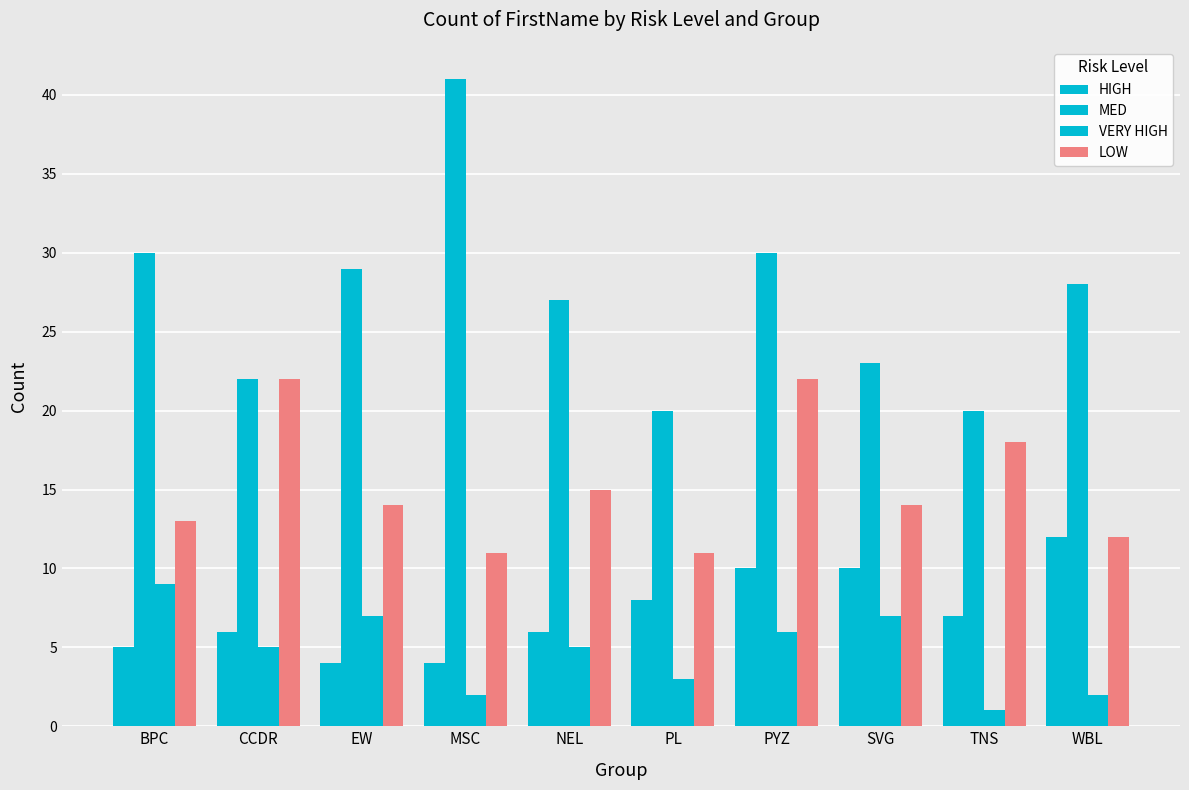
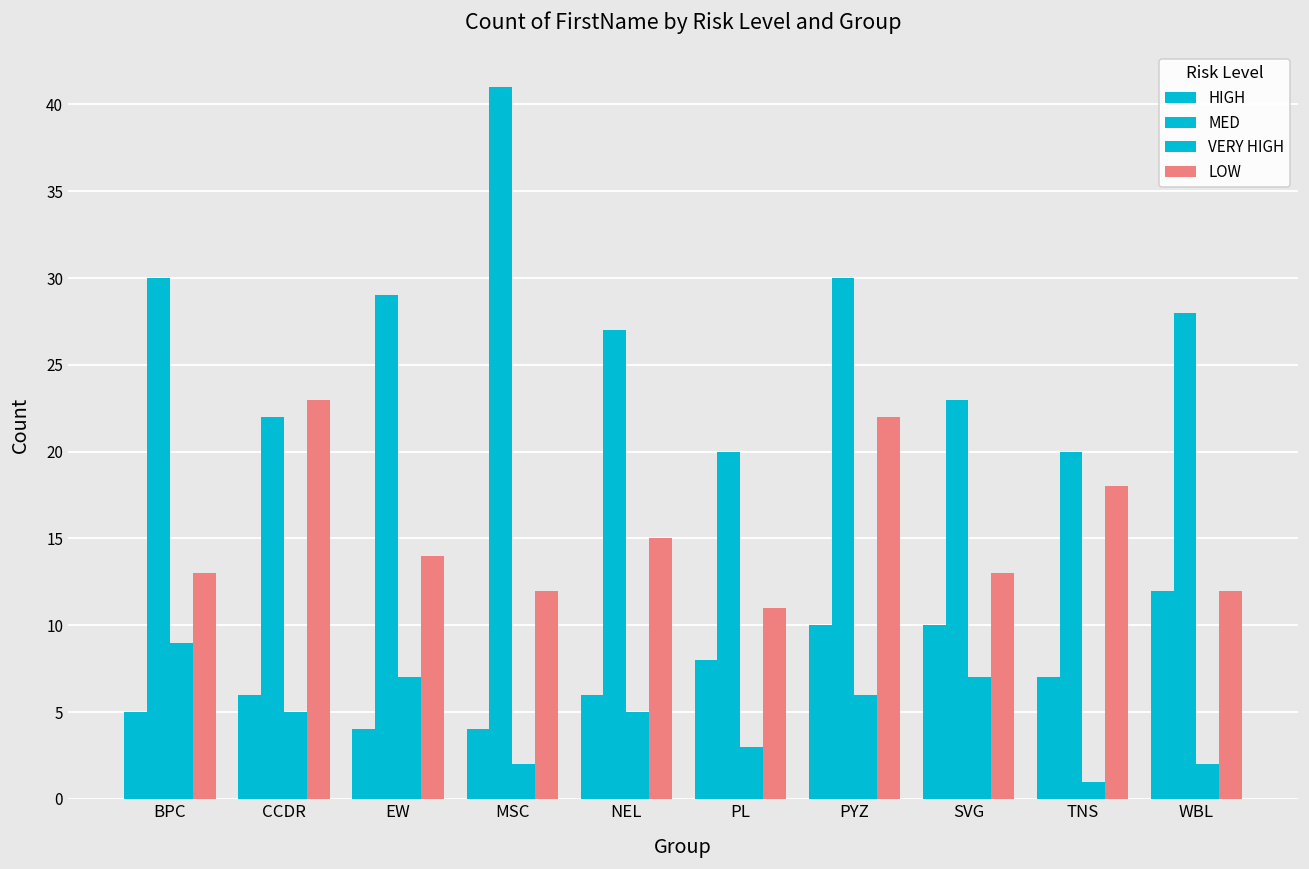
  {
    "LOW": {
      "BPC": 13,
-     "CCDR": 22,
+     "CCDR": 23,
      "EW": 14,
-     "MSC": 11,
+     "MSC": 12,
      "NEL": 15,
      "PL": 11,
      "PYZ": 22,
-     "SVG": 14,
+     "SVG": 13,
      "TNS": 18,
      "WBL": 12
    }
  }
